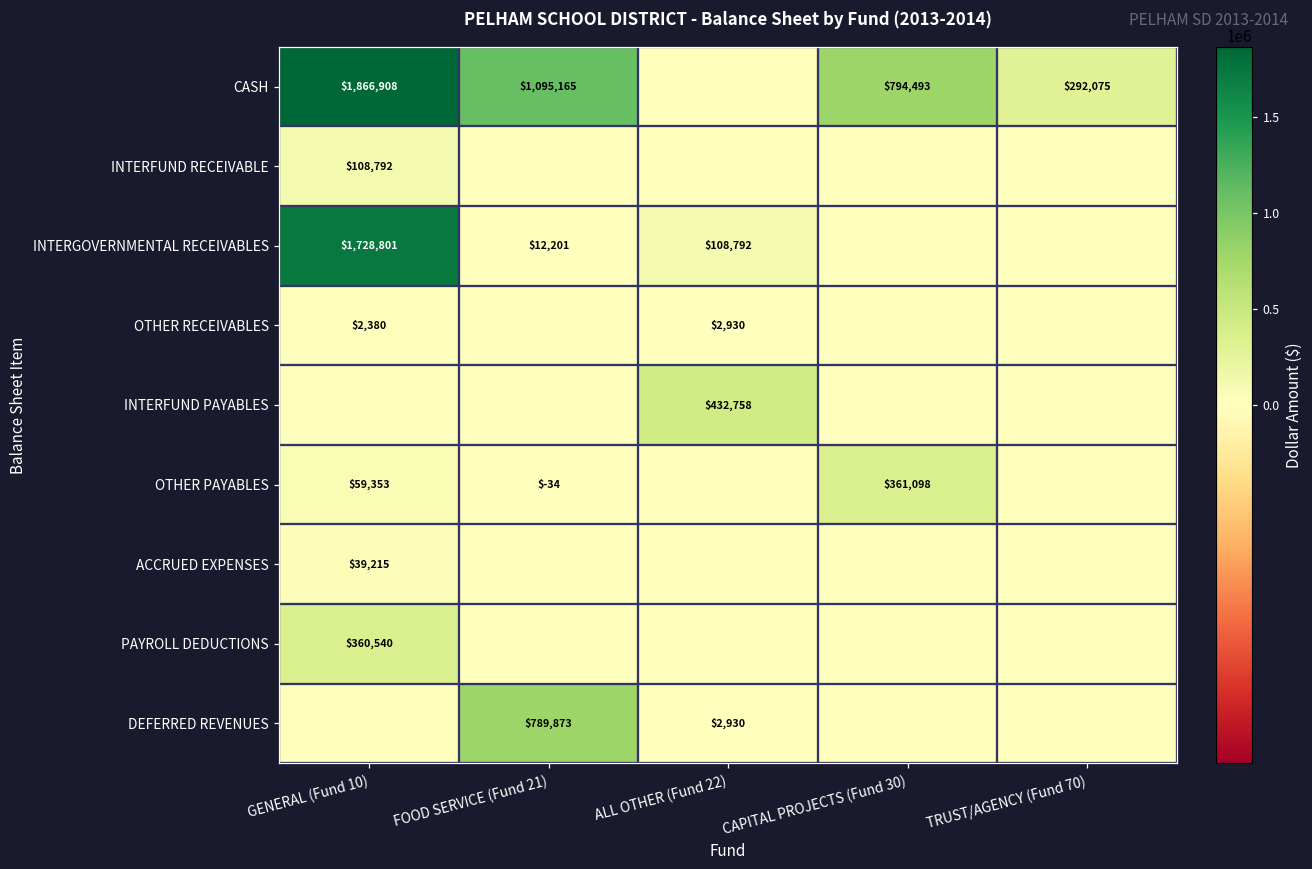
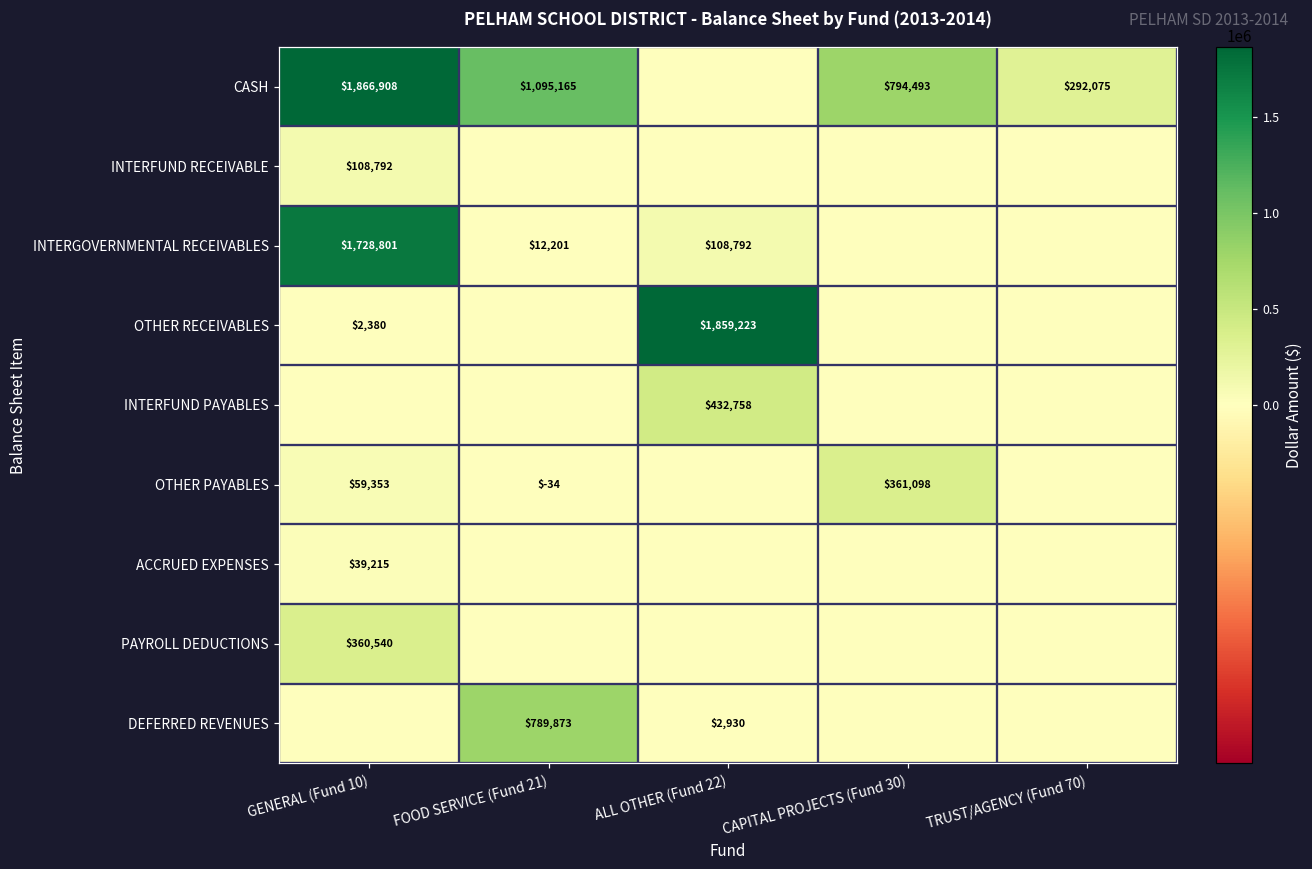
  {
    "CASH": {
      "GENERAL (Fund 10)": "$1,866,908",
      "FOOD SERVICE (Fund 21)": "$1,095,165",
      "CAPITAL PROJECTS (Fund 30)": "$794,493",
      "TRUST/AGENCY (Fund 70)": "$292,075"
    },
    "INTERFUND RECEIVABLE": {
      "GENERAL (Fund 10)": "$108,792"
    },
    "INTERGOVERNMENTAL RECEIVABLES": {
      "GENERAL (Fund 10)": "$1,728,801",
      "FOOD SERVICE (Fund 21)": "$12,201",
      "ALL OTHER (Fund 22)": "$108,792"
    },
    "OTHER RECEIVABLES": {
      "GENERAL (Fund 10)": "$2,380",
-     "ALL OTHER (Fund 22)": "$2,930"
+     "ALL OTHER (Fund 22)": "$1,859,223"
    },
    "INTERFUND PAYABLES": {
      "ALL OTHER (Fund 22)": "$432,758"
    },
    "OTHER PAYABLES": {
      "GENERAL (Fund 10)": "$59,353",
      "FOOD SERVICE (Fund 21)": "$-34",
      "CAPITAL PROJECTS (Fund 30)": "$361,098"
    },
    "ACCRUED EXPENSES": {
      "GENERAL (Fund 10)": "$39,215"
    },
    "PAYROLL DEDUCTIONS": {
      "GENERAL (Fund 10)": "$360,540"
    },
    "DEFERRED REVENUES": {
      "FOOD SERVICE (Fund 21)": "$789,873",
      "ALL OTHER (Fund 22)": "$2,930"
    }
  }
